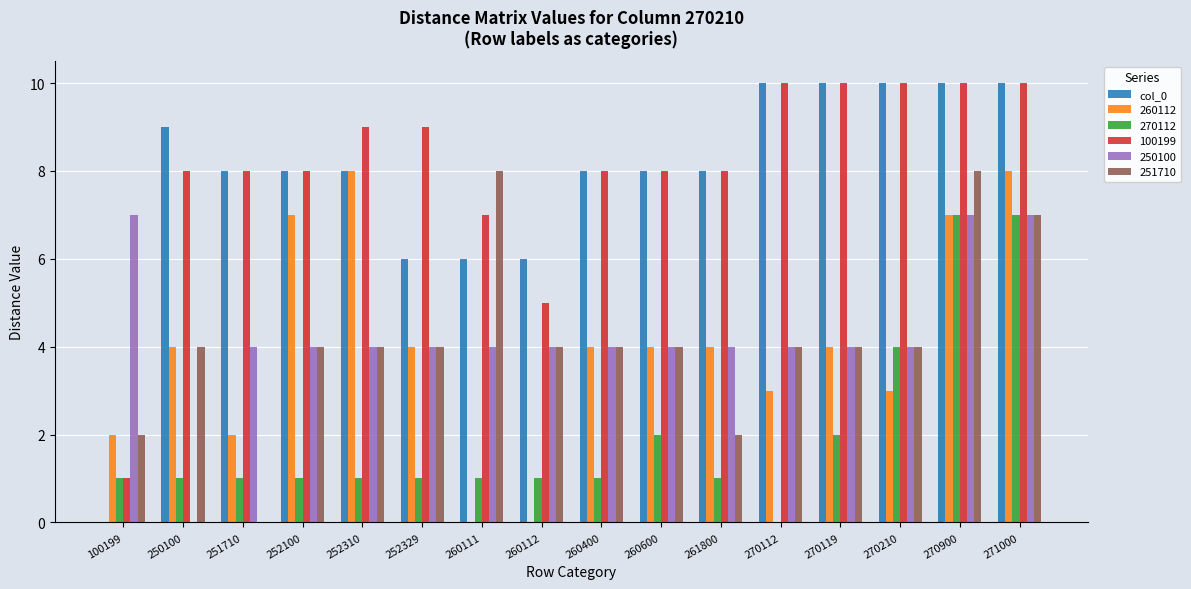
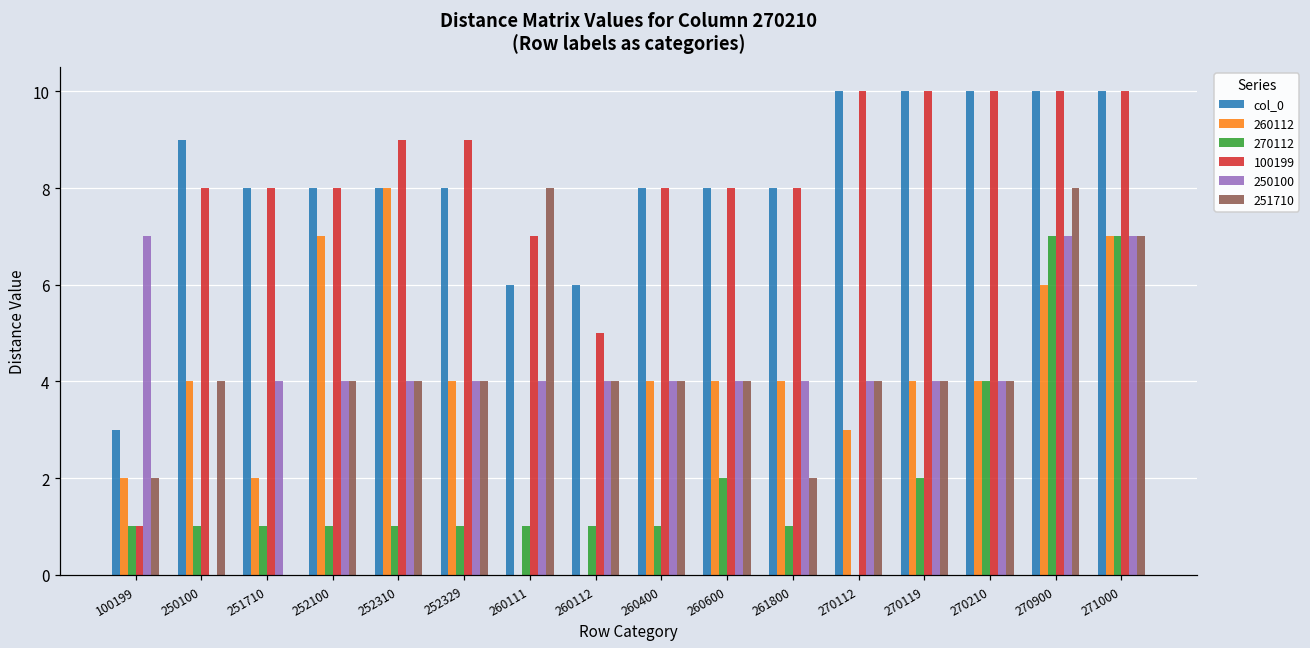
  {
    "col_0": {
-     "100199": 0,
+     "100199": 3,
      "250100": 9,
      "251710": 8,
      "252100": 8,
      "252310": 8,
-     "252329": 6,
+     "252329": 8,
      "260111": 6,
      "260112": 6,
      "260400": 8,
      "260600": 8,
      "261800": 8,
      "270112": 10,
      "270119": 10,
      "270210": 10,
      "270900": 10,
      "271000": 10
    },
    "260112": {
      "100199": 2,
      "250100": 4,
      "251710": 2,
      "252100": 7,
      "252310": 8,
      "252329": 4,
      "260111": 0,
      "260112": 0,
      "260400": 4,
      "260600": 4,
      "261800": 4,
      "270112": 3,
      "270119": 4,
-     "270210": 3,
-     "270900": 7,
-     "271000": 8
+     "270210": 4,
+     "270900": 6,
+     "271000": 7
    },
    "270112": {
      "100199": 1,
      "250100": 1,
      "251710": 1,
      "252100": 1,
      "252310": 1,
      "252329": 1,
      "260111": 1,
      "260112": 1,
      "260400": 1,
      "260600": 2,
      "261800": 1,
      "270112": 0,
      "270119": 2,
      "270210": 4,
      "270900": 7,
      "271000": 7
    },
    "100199": {
      "100199": 1,
      "250100": 8,
      "251710": 8,
      "252100": 8,
      "252310": 9,
      "252329": 9,
      "260111": 7,
      "260112": 5,
      "260400": 8,
      "260600": 8,
      "261800": 8,
      "270112": 10,
      "270119": 10,
      "270210": 10,
      "270900": 10,
      "271000": 10
    },
    "250100": {
      "100199": 7,
      "250100": 0,
      "251710": 4,
      "252100": 4,
      "252310": 4,
      "252329": 4,
      "260111": 4,
      "260112": 4,
      "260400": 4,
      "260600": 4,
      "261800": 4,
      "270112": 4,
      "270119": 4,
      "270210": 4,
      "270900": 7,
      "271000": 7
    },
    "251710": {
      "100199": 2,
      "250100": 4,
      "251710": 0,
      "252100": 4,
      "252310": 4,
      "252329": 4,
      "260111": 8,
      "260112": 4,
      "260400": 4,
      "260600": 4,
      "261800": 2,
      "270112": 4,
      "270119": 4,
      "270210": 4,
      "270900": 8,
      "271000": 7
    }
  }
